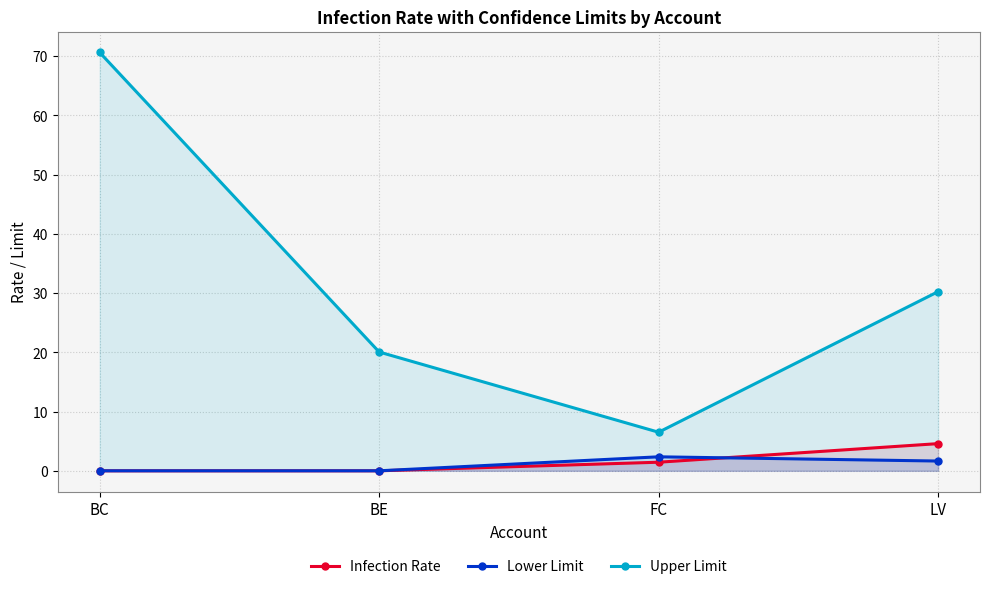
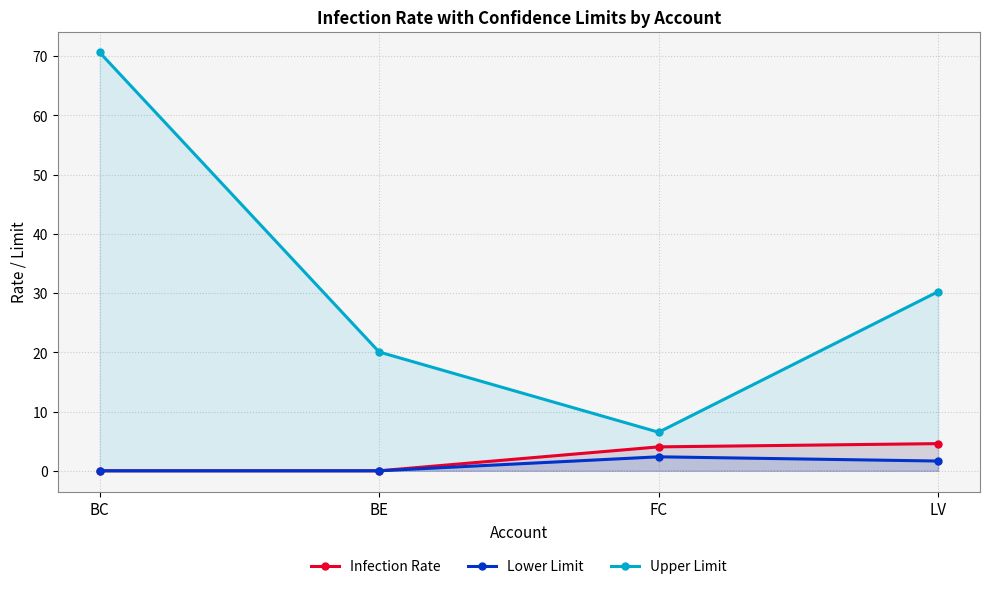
  {
    "Infection Rate": {
-     "FC": 1,
+     "FC": 4,
      "LV": 5
    },
    "Lower Limit": {
      "FC": 2,
      "LV": 2
    },
    "Upper Limit": {
      "BC": 71,
      "BE": 20,
      "FC": 7,
      "LV": 30
    }
  }
